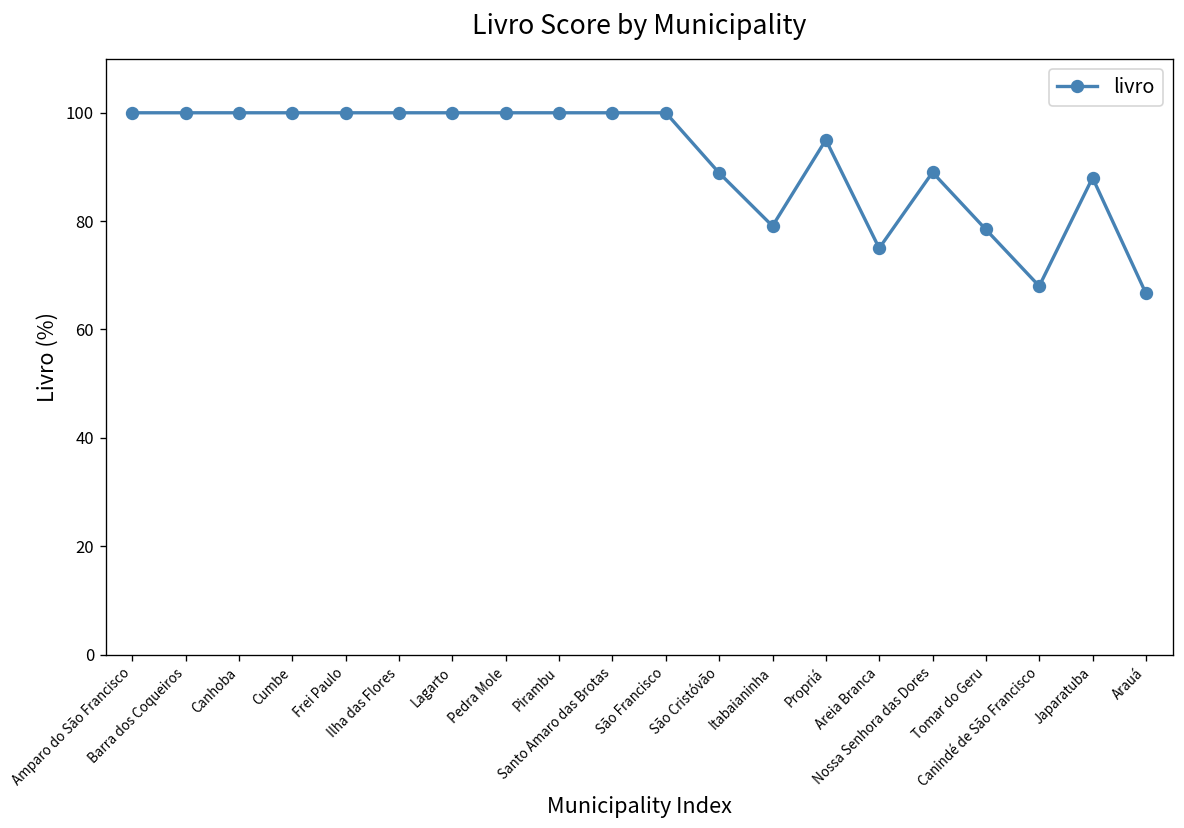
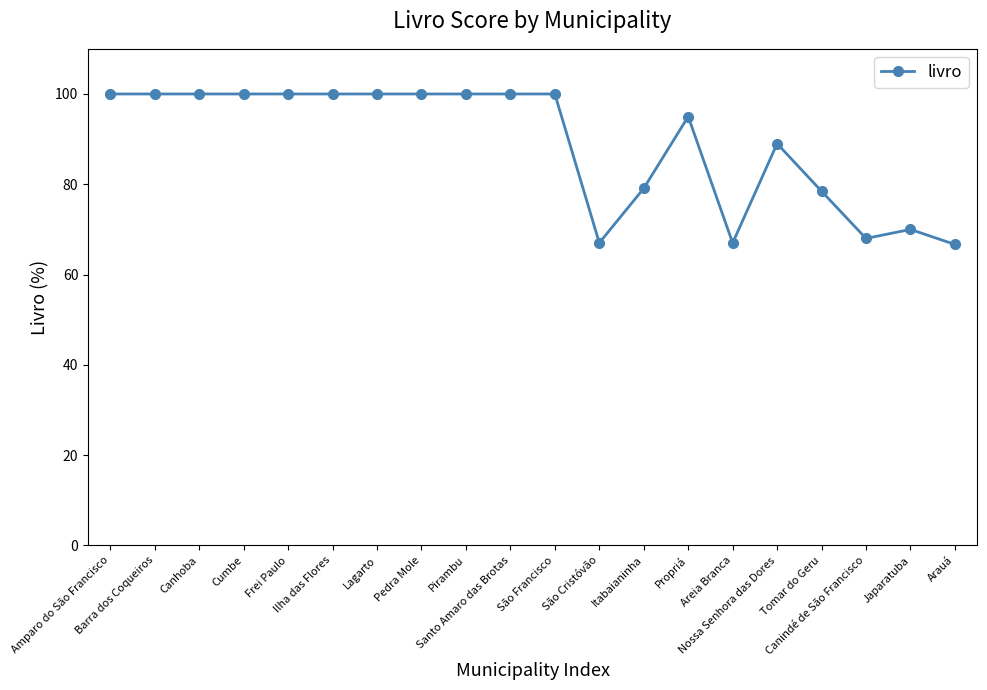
  {
    "Amparo do São Francisco": 100,
    "Barra dos Coqueiros": 100,
    "Canhoba": 100,
    "Cumbe": 100,
    "Frei Paulo": 100,
    "Ilha das Flores": 100,
    "Lagarto": 100,
    "Pedra Mole": 100,
    "Pirambu": 100,
    "Santo Amaro das Brotas": 100,
    "São Francisco": 100,
-   "São Cristóvão": 89,
+   "São Cristóvão": 67,
    "Itabaianinha": 79,
    "Propriá": 95,
-   "Areia Branca": 75,
+   "Areia Branca": 67,
    "Nossa Senhora das Dores": 89,
    "Tomar do Geru": 78,
    "Canindé de São Francisco": 68,
-   "Japaratuba": 88,
+   "Japaratuba": 70,
    "Arauá": 67
  }
